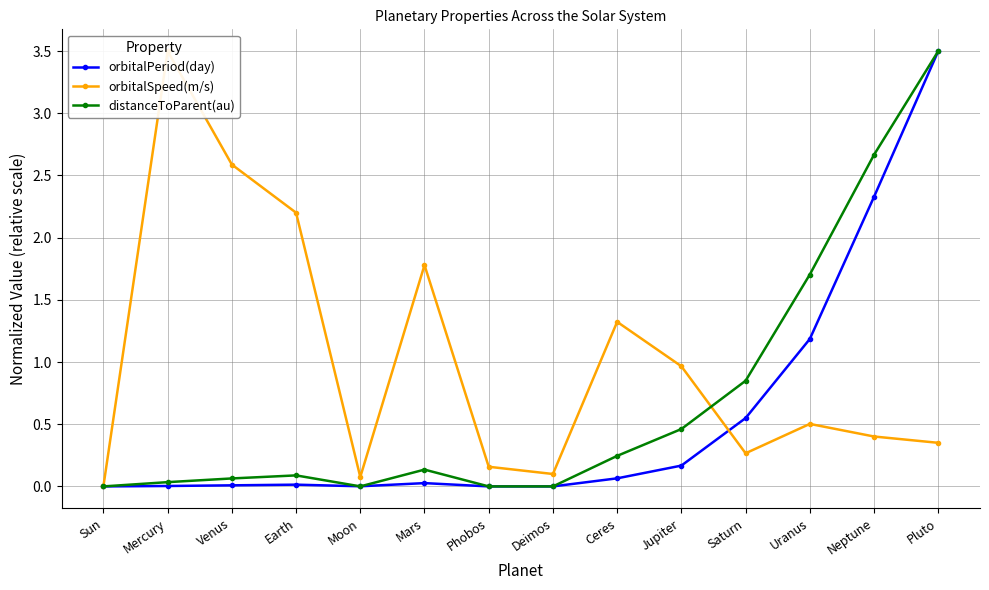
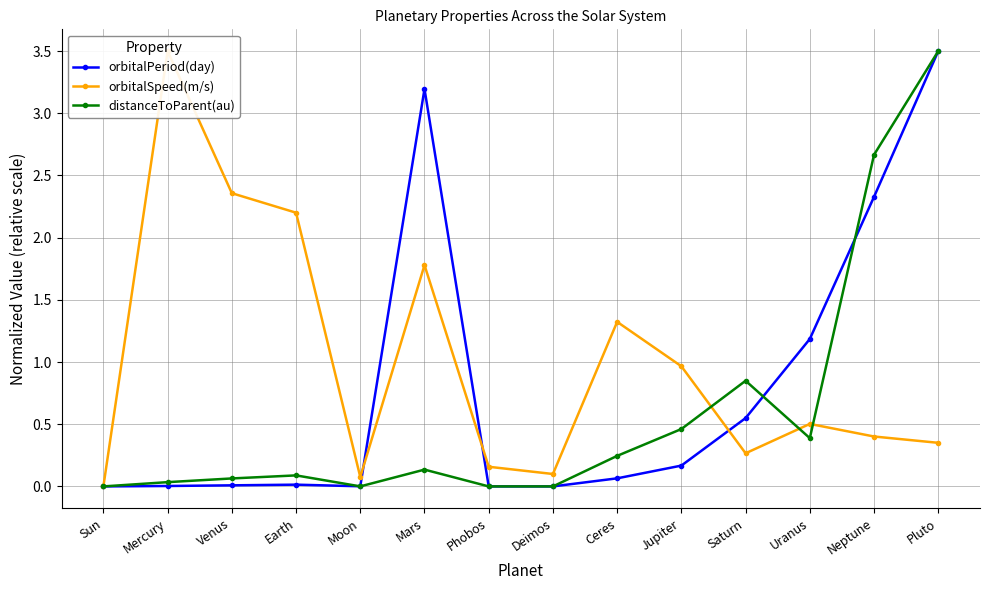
  {
    "orbitalPeriod(day)": {
      "Mercury": 0.00,
      "Venus": 0.01,
      "Earth": 0.01,
-     "Mars": 0.03,
+     "Mars": 3.20,
      "Ceres": 0.06,
      "Jupiter": 0.17,
      "Saturn": 0.55,
      "Uranus": 1.19,
      "Neptune": 2.33
    },
    "orbitalSpeed(m/s)": {
-     "Venus": 2.59,
+     "Venus": 2.36,
      "Earth": 2.20,
      "Moon": 0.08,
      "Mars": 1.78,
      "Phobos": 0.16,
      "Deimos": 0.10,
      "Ceres": 1.32,
      "Jupiter": 0.97,
      "Saturn": 0.27,
      "Uranus": 0.50,
      "Neptune": 0.40,
      "Pluto": 0.35
    },
    "distanceToParent(au)": {
      "Mercury": 0.03,
      "Venus": 0.06,
      "Earth": 0.09,
      "Mars": 0.14,
      "Ceres": 0.25,
      "Jupiter": 0.46,
      "Saturn": 0.85,
-     "Uranus": 1.70,
+     "Uranus": 0.39,
      "Neptune": 2.67
    }
  }
